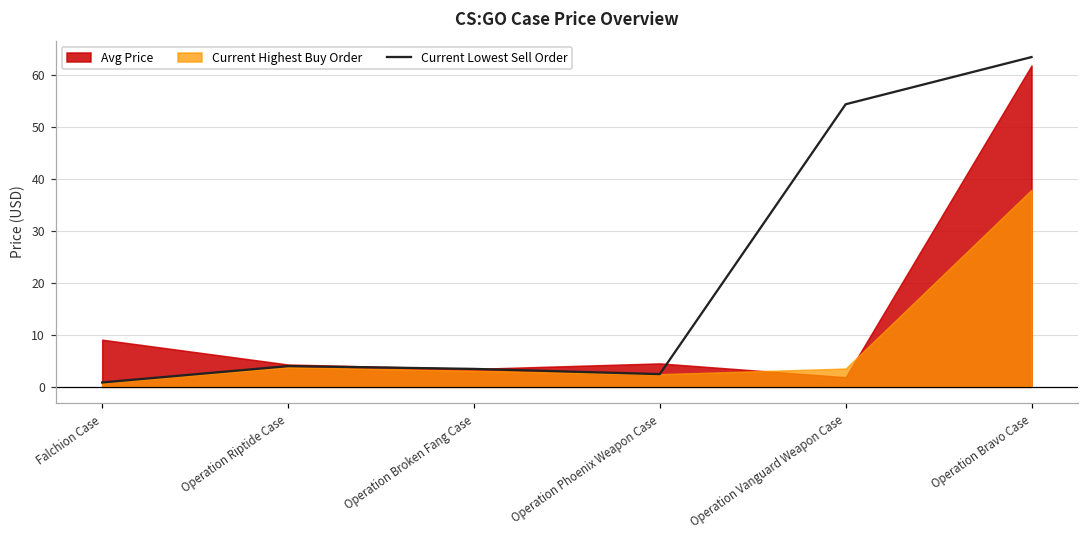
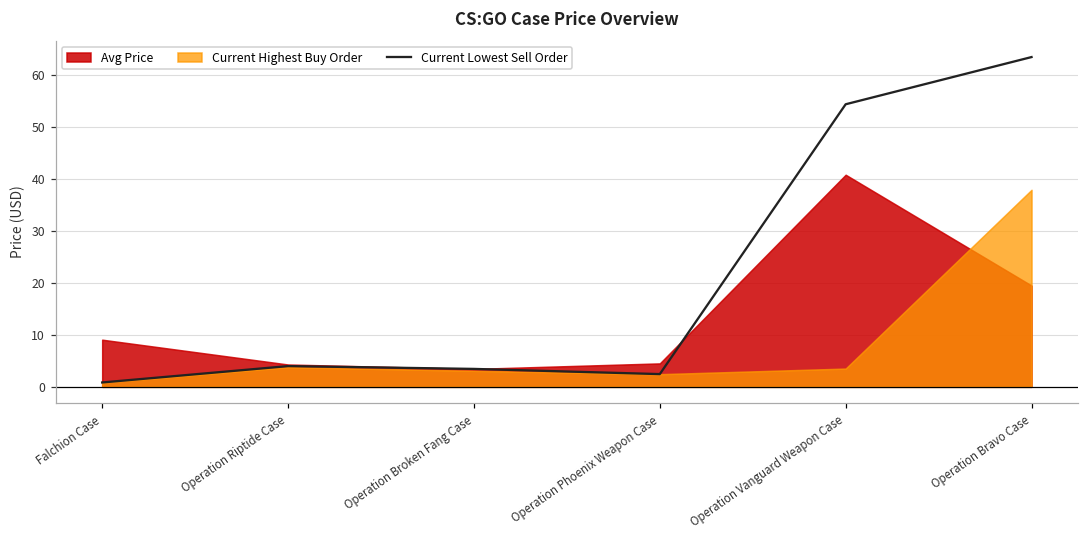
  {
    "Avg Price": {
      "Falchion Case": 9,
      "Operation Phoenix Weapon Case": 5,
-     "Operation Vanguard Weapon Case": 2,
-     "Operation Bravo Case": 62
+     "Operation Vanguard Weapon Case": 41,
+     "Operation Bravo Case": 19
    },
    "Current Lowest Sell Order": {
      "Operation Vanguard Weapon Case": 54,
      "Operation Bravo Case": 63
    },
    "Current Highest Buy Order": {
      "Operation Vanguard Weapon Case": 4,
      "Operation Bravo Case": 38
    }
  }
